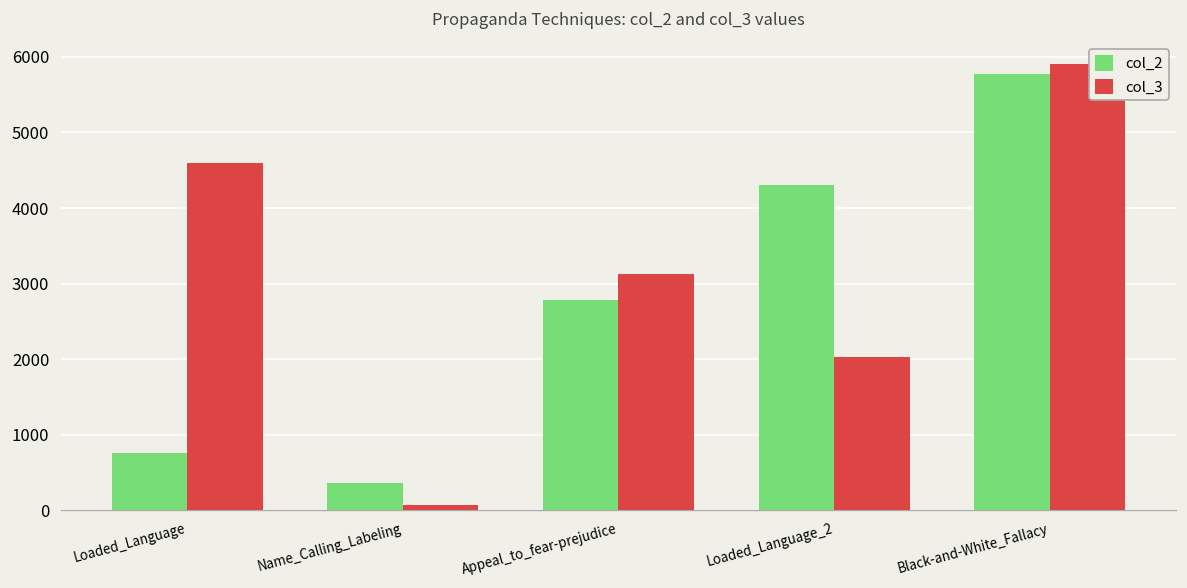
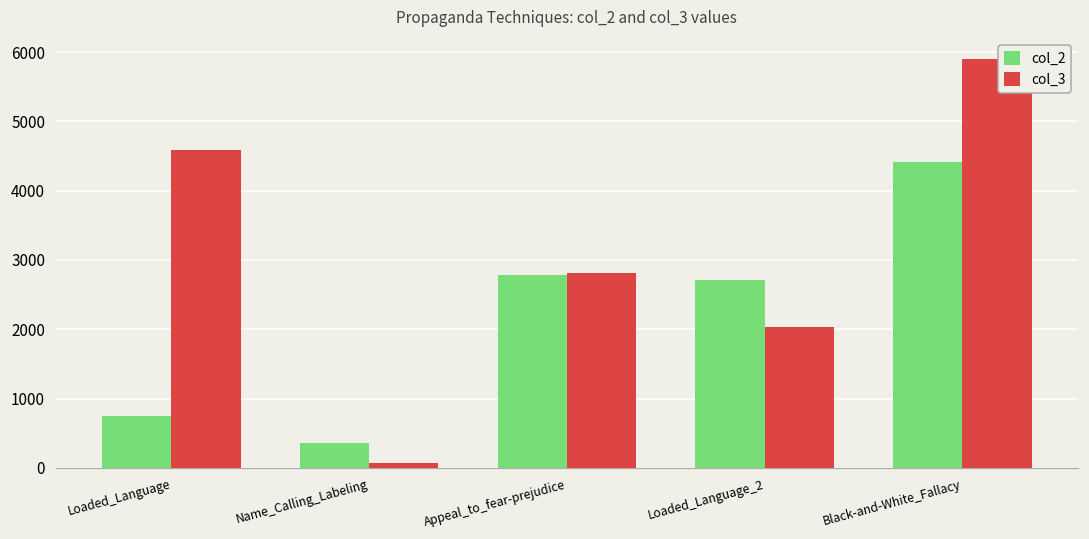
  {
    "col_2": {
      "Loaded_Language": 800,
      "Name_Calling_Labeling": 400,
      "Appeal_to_fear-prejudice": 2800,
-     "Loaded_Language_2": 4300,
-     "Black-and-White_Fallacy": 5800
+     "Loaded_Language_2": 2700,
+     "Black-and-White_Fallacy": 4400
    },
    "col_3": {
      "Loaded_Language": 4600,
      "Name_Calling_Labeling": 100,
-     "Appeal_to_fear-prejudice": 3100,
+     "Appeal_to_fear-prejudice": 2800,
      "Loaded_Language_2": 2000,
      "Black-and-White_Fallacy": 5900
    }
  }
